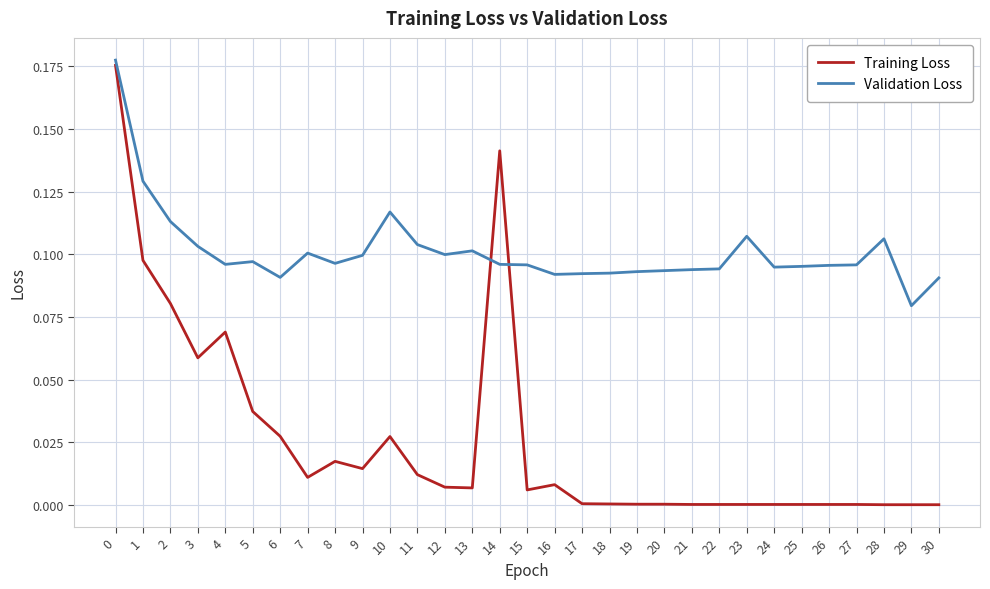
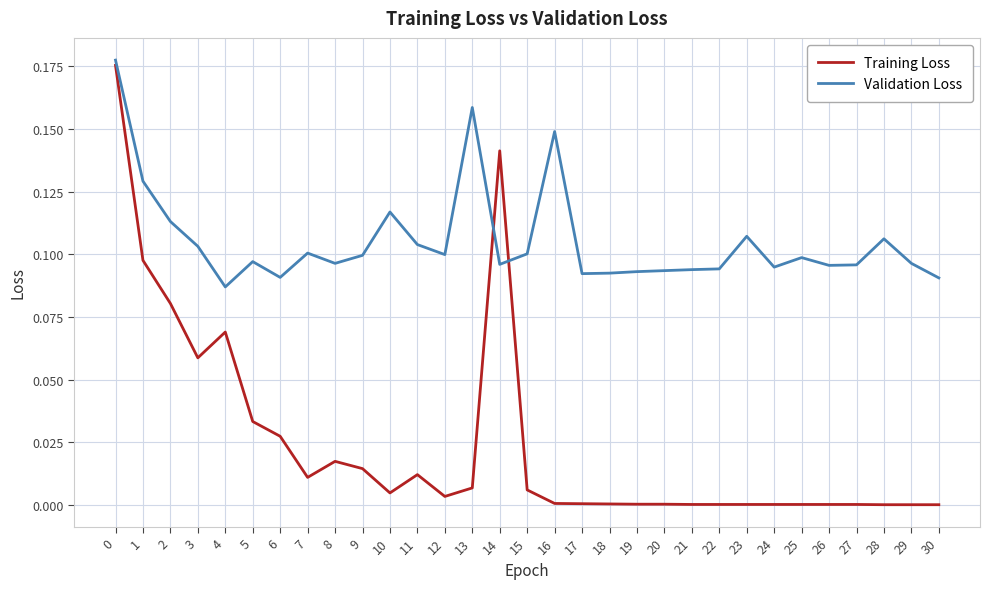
  {
    "Training Loss": {
      "0": 0.175,
      "1": 0.098,
      "2": 0.080,
      "3": 0.059,
      "4": 0.069,
-     "5": 0.037,
+     "5": 0.033,
      "6": 0.027,
      "7": 0.011,
      "8": 0.017,
      "9": 0.015,
-     "10": 0.027,
+     "10": 0.005,
      "11": 0.012,
-     "12": 0.007,
+     "12": 0.003,
      "13": 0.007,
      "14": 0.141,
      "15": 0.006,
-     "16": 0.008,
+     "16": 0.001,
      "17": 0.001,
      "18": 0.000,
      "19": 0.000,
      "20": 0.000,
      "21": 0.000,
      "22": 0.000,
      "23": 0.000,
      "24": 0.000,
      "25": 0.000,
      "26": 0.000,
      "27": 0.000,
      "28": 0.000,
      "29": 0.000,
      "30": 0.000
    },
    "Validation Loss": {
      "0": 0.178,
      "1": 0.129,
      "2": 0.113,
      "3": 0.103,
-     "4": 0.096,
+     "4": 0.087,
      "5": 0.097,
      "6": 0.091,
      "7": 0.101,
      "8": 0.096,
      "9": 0.100,
      "10": 0.117,
      "11": 0.104,
      "12": 0.100,
-     "13": 0.101,
+     "13": 0.159,
      "14": 0.096,
-     "15": 0.096,
-     "16": 0.092,
+     "15": 0.100,
+     "16": 0.149,
      "17": 0.092,
      "18": 0.093,
      "19": 0.093,
      "20": 0.094,
      "21": 0.094,
      "22": 0.094,
      "23": 0.107,
      "24": 0.095,
-     "25": 0.095,
+     "25": 0.099,
      "26": 0.096,
      "27": 0.096,
      "28": 0.106,
-     "29": 0.080,
+     "29": 0.096,
      "30": 0.091
    }
  }
